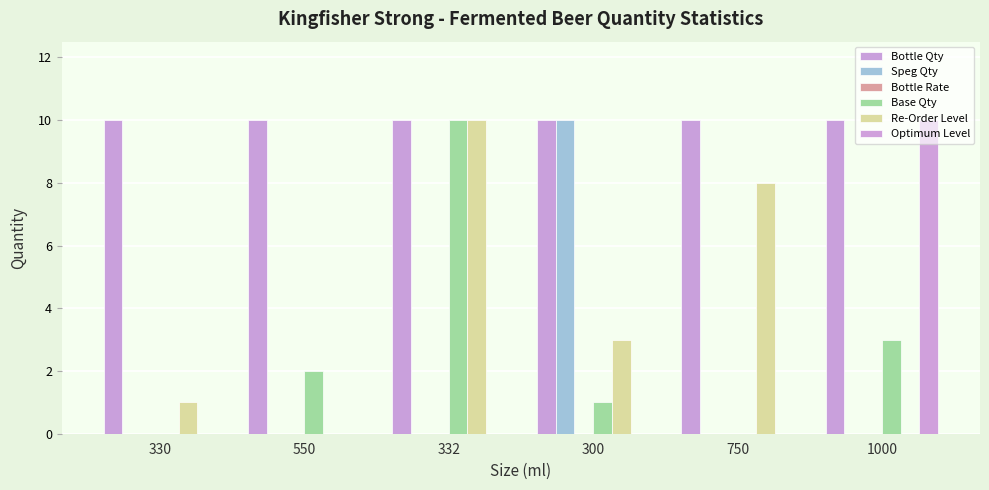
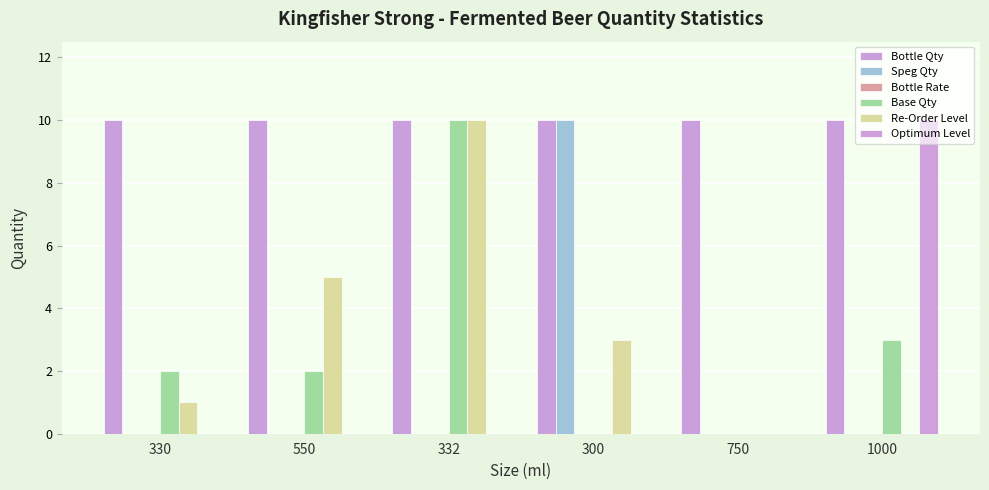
  {
    "Bottle Rate": {
      "330": 0,
      "550": 0,
      "332": 0,
      "300": 0,
      "750": 0,
      "1000": 0
    },
    "Base Qty": {
-     "330": 0,
+     "330": 2,
      "550": 2,
      "332": 10,
-     "300": 1,
+     "300": 0,
      "750": 0,
      "1000": 3
    },
    "Re-Order Level": {
      "330": 1,
-     "550": 0,
+     "550": 5,
      "332": 10,
      "300": 3,
-     "750": 8,
+     "750": 0,
      "1000": 0
    }
  }
